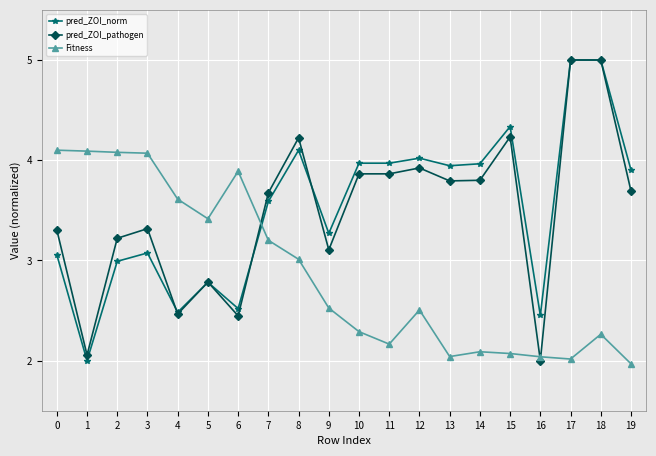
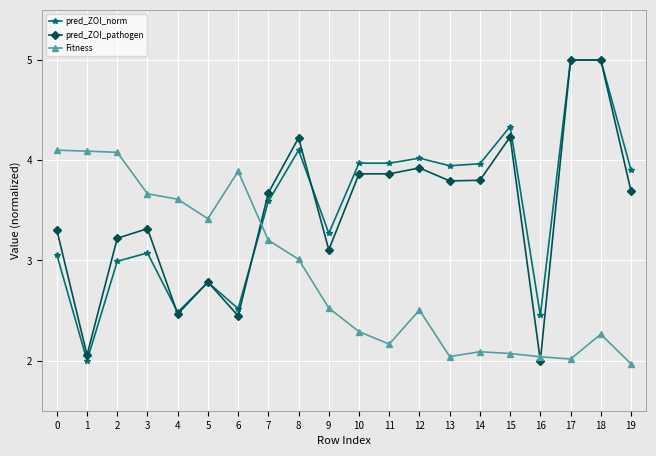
  {
    "Fitness": {
      "0": 4.10,
      "1": 4.09,
      "2": 4.08,
-     "3": 4.07,
+     "3": 3.66,
      "4": 3.61,
      "5": 3.42,
      "6": 3.89,
      "7": 3.20,
      "8": 3.01,
      "9": 2.52,
      "10": 2.29,
      "11": 2.16,
      "12": 2.51,
      "13": 2.04,
      "14": 2.09,
      "15": 2.07,
      "16": 2.04,
      "17": 2.02,
      "18": 2.26,
      "19": 1.97
    }
  }
